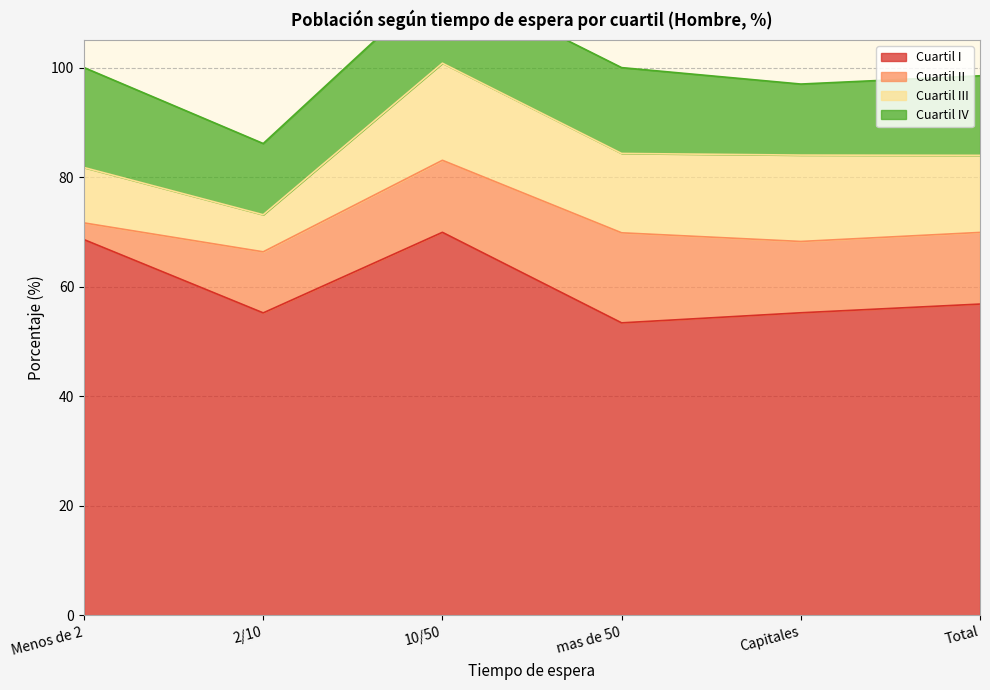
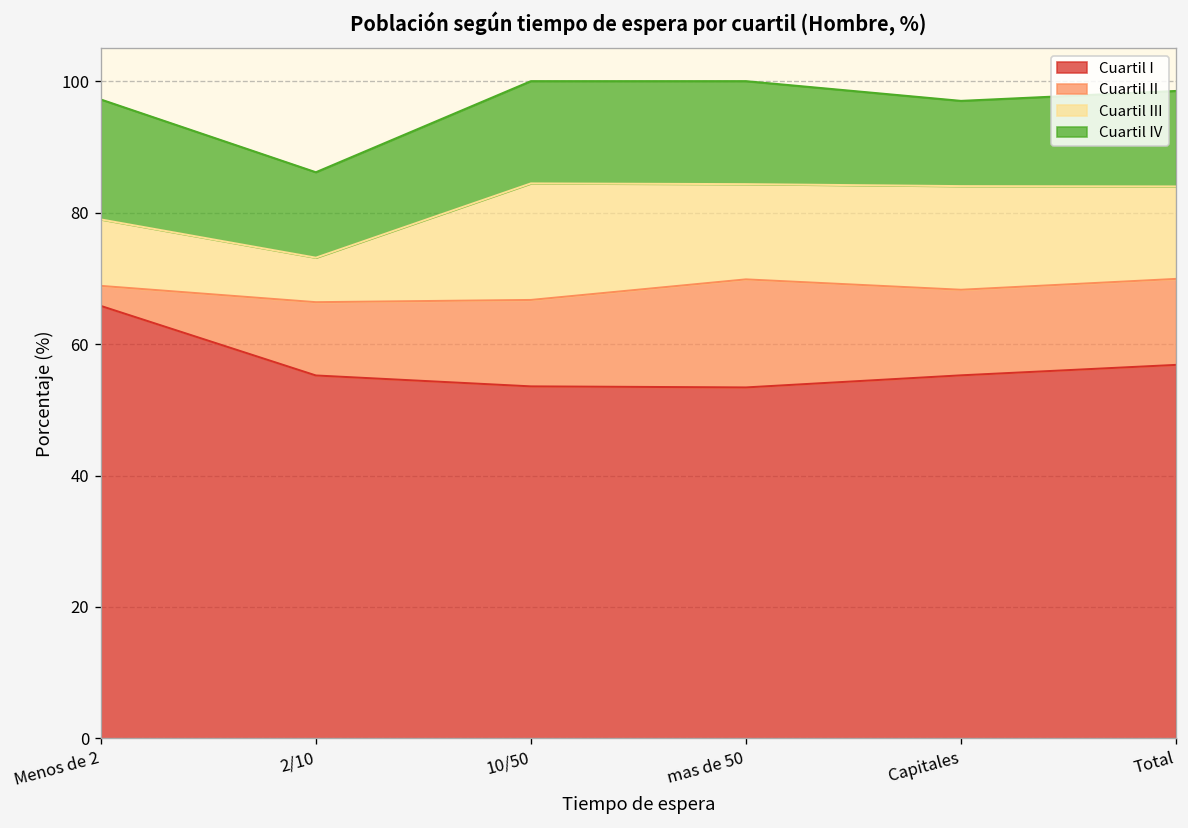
  {
    "Cuartil I": {
-     "Menos de 2": 69,
+     "Menos de 2": 66,
      "2/10": 55,
-     "10/50": 70,
+     "10/50": 54,
      "mas de 50": 53,
      "Capitales": 55,
      "Total": 57
    },
    "Cuartil II": {
      "Menos de 2": 3,
      "2/10": 11,
      "10/50": 13,
      "mas de 50": 16,
      "Capitales": 13,
      "Total": 13
    },
    "Cuartil III": {
      "Menos de 2": 10,
      "2/10": 7,
      "10/50": 18,
      "mas de 50": 14,
      "Capitales": 16,
      "Total": 14
    },
    "Cuartil IV": {
      "Menos de 2": 18,
      "2/10": 13,
      "mas de 50": 16,
      "Capitales": 13,
      "Total": 15
    }
  }
